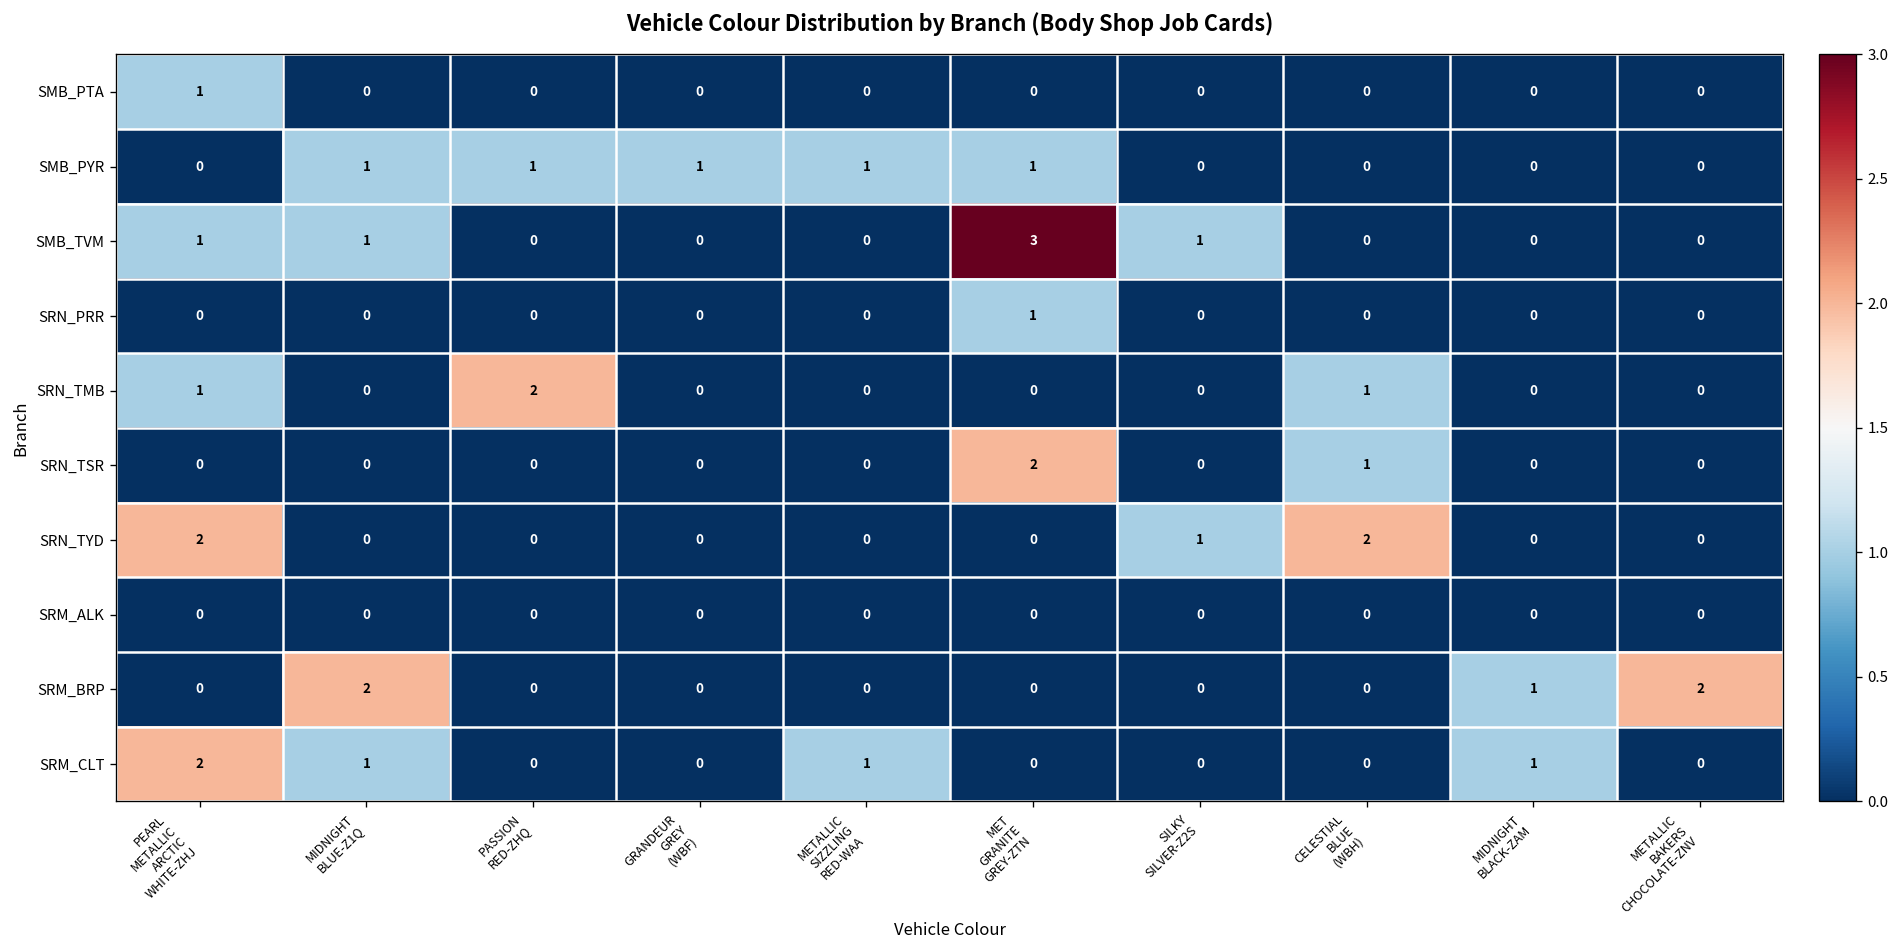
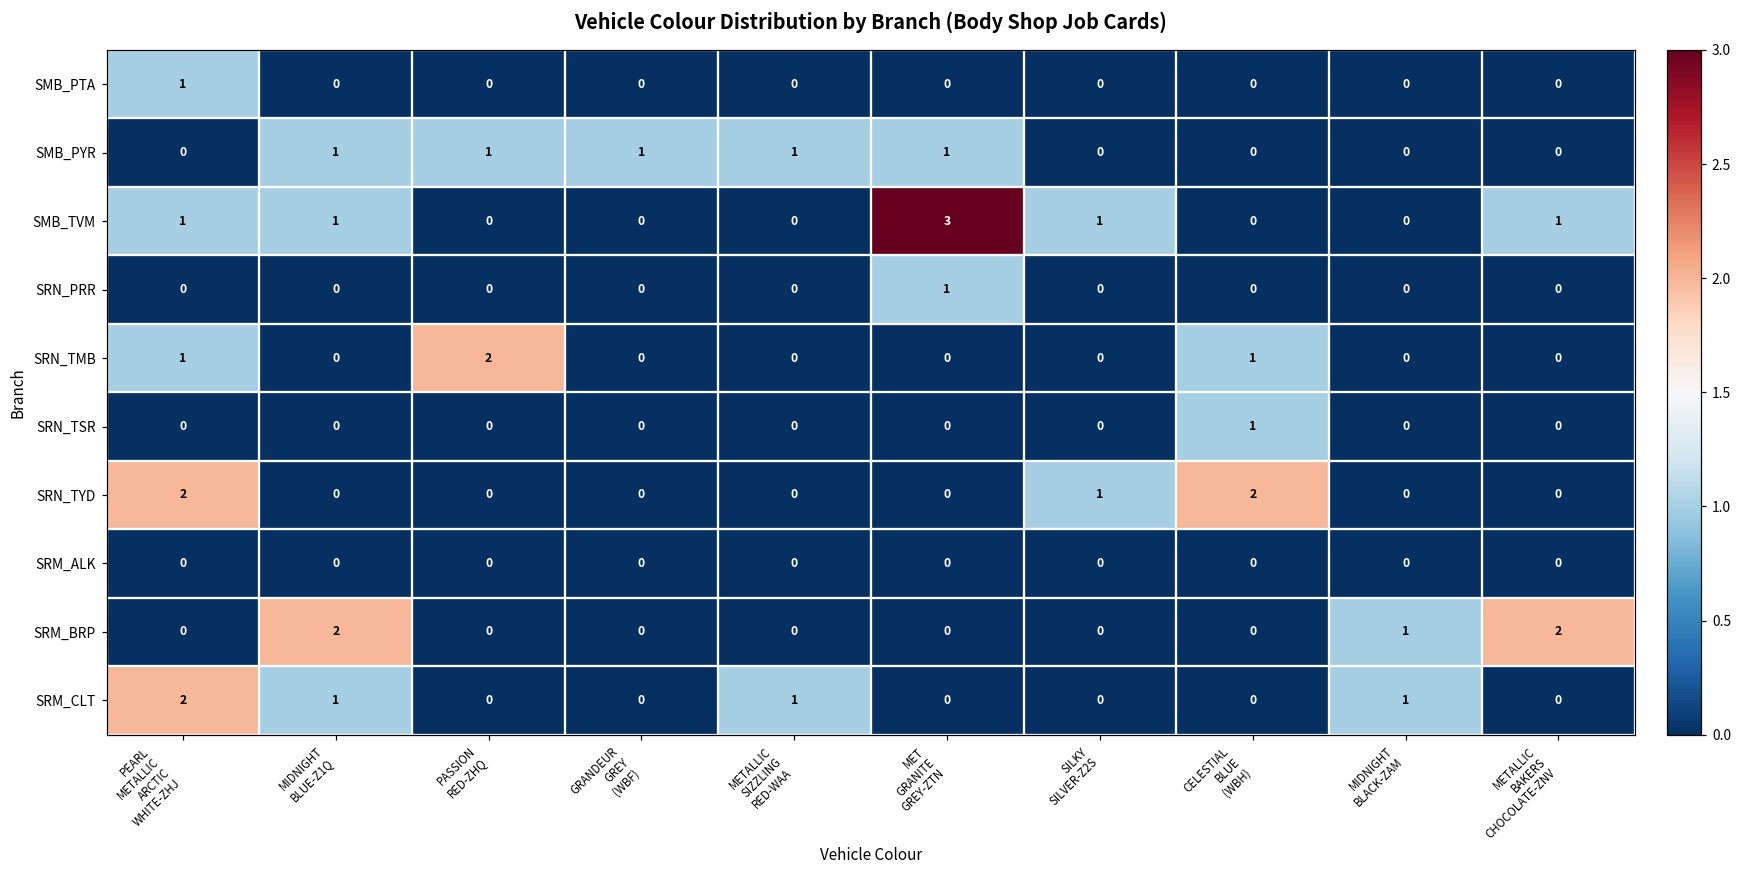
  {
    "SMB_PTA": {
      "PEARL METALLIC ARCTIC WHITE-ZHJ": 1,
      "MIDNIGHT BLUE-Z1Q": 0,
      "PASSION RED-ZHQ": 0,
      "GRANDEUR GREY (WBF)": 0,
      "METALLIC SIZZLING RED-WAA": 0,
      "MET GRANITE GREY-ZTN": 0,
      "SILKY SILVER-Z2S": 0,
      "CELESTIAL BLUE (WBH)": 0,
      "MIDNIGHT BLACK-ZAM": 0,
      "METALLIC BAKERS CHOCOLATE-ZNV": 0
    },
    "SMB_PYR": {
      "PEARL METALLIC ARCTIC WHITE-ZHJ": 0,
      "MIDNIGHT BLUE-Z1Q": 1,
      "PASSION RED-ZHQ": 1,
      "GRANDEUR GREY (WBF)": 1,
      "METALLIC SIZZLING RED-WAA": 1,
      "MET GRANITE GREY-ZTN": 1,
      "SILKY SILVER-Z2S": 0,
      "CELESTIAL BLUE (WBH)": 0,
      "MIDNIGHT BLACK-ZAM": 0,
      "METALLIC BAKERS CHOCOLATE-ZNV": 0
    },
    "SMB_TVM": {
      "PEARL METALLIC ARCTIC WHITE-ZHJ": 1,
      "MIDNIGHT BLUE-Z1Q": 1,
      "PASSION RED-ZHQ": 0,
      "GRANDEUR GREY (WBF)": 0,
      "METALLIC SIZZLING RED-WAA": 0,
      "MET GRANITE GREY-ZTN": 3,
      "SILKY SILVER-Z2S": 1,
      "CELESTIAL BLUE (WBH)": 0,
      "MIDNIGHT BLACK-ZAM": 0,
-     "METALLIC BAKERS CHOCOLATE-ZNV": 0
+     "METALLIC BAKERS CHOCOLATE-ZNV": 1
    },
    "SRN_PRR": {
      "PEARL METALLIC ARCTIC WHITE-ZHJ": 0,
      "MIDNIGHT BLUE-Z1Q": 0,
      "PASSION RED-ZHQ": 0,
      "GRANDEUR GREY (WBF)": 0,
      "METALLIC SIZZLING RED-WAA": 0,
      "MET GRANITE GREY-ZTN": 1,
      "SILKY SILVER-Z2S": 0,
      "CELESTIAL BLUE (WBH)": 0,
      "MIDNIGHT BLACK-ZAM": 0,
      "METALLIC BAKERS CHOCOLATE-ZNV": 0
    },
    "SRN_TMB": {
      "PEARL METALLIC ARCTIC WHITE-ZHJ": 1,
      "MIDNIGHT BLUE-Z1Q": 0,
      "PASSION RED-ZHQ": 2,
      "GRANDEUR GREY (WBF)": 0,
      "METALLIC SIZZLING RED-WAA": 0,
      "MET GRANITE GREY-ZTN": 0,
      "SILKY SILVER-Z2S": 0,
      "CELESTIAL BLUE (WBH)": 1,
      "MIDNIGHT BLACK-ZAM": 0,
      "METALLIC BAKERS CHOCOLATE-ZNV": 0
    },
    "SRN_TSR": {
      "PEARL METALLIC ARCTIC WHITE-ZHJ": 0,
      "MIDNIGHT BLUE-Z1Q": 0,
      "PASSION RED-ZHQ": 0,
      "GRANDEUR GREY (WBF)": 0,
      "METALLIC SIZZLING RED-WAA": 0,
-     "MET GRANITE GREY-ZTN": 2,
+     "MET GRANITE GREY-ZTN": 0,
      "SILKY SILVER-Z2S": 0,
      "CELESTIAL BLUE (WBH)": 1,
      "MIDNIGHT BLACK-ZAM": 0,
      "METALLIC BAKERS CHOCOLATE-ZNV": 0
    },
    "SRN_TYD": {
      "PEARL METALLIC ARCTIC WHITE-ZHJ": 2,
      "MIDNIGHT BLUE-Z1Q": 0,
      "PASSION RED-ZHQ": 0,
      "GRANDEUR GREY (WBF)": 0,
      "METALLIC SIZZLING RED-WAA": 0,
      "MET GRANITE GREY-ZTN": 0,
      "SILKY SILVER-Z2S": 1,
      "CELESTIAL BLUE (WBH)": 2,
      "MIDNIGHT BLACK-ZAM": 0,
      "METALLIC BAKERS CHOCOLATE-ZNV": 0
    },
    "SRM_ALK": {
      "PEARL METALLIC ARCTIC WHITE-ZHJ": 0,
      "MIDNIGHT BLUE-Z1Q": 0,
      "PASSION RED-ZHQ": 0,
      "GRANDEUR GREY (WBF)": 0,
      "METALLIC SIZZLING RED-WAA": 0,
      "MET GRANITE GREY-ZTN": 0,
      "SILKY SILVER-Z2S": 0,
      "CELESTIAL BLUE (WBH)": 0,
      "MIDNIGHT BLACK-ZAM": 0,
      "METALLIC BAKERS CHOCOLATE-ZNV": 0
    },
    "SRM_BRP": {
      "PEARL METALLIC ARCTIC WHITE-ZHJ": 0,
      "MIDNIGHT BLUE-Z1Q": 2,
      "PASSION RED-ZHQ": 0,
      "GRANDEUR GREY (WBF)": 0,
      "METALLIC SIZZLING RED-WAA": 0,
      "MET GRANITE GREY-ZTN": 0,
      "SILKY SILVER-Z2S": 0,
      "CELESTIAL BLUE (WBH)": 0,
      "MIDNIGHT BLACK-ZAM": 1,
      "METALLIC BAKERS CHOCOLATE-ZNV": 2
    },
    "SRM_CLT": {
      "PEARL METALLIC ARCTIC WHITE-ZHJ": 2,
      "MIDNIGHT BLUE-Z1Q": 1,
      "PASSION RED-ZHQ": 0,
      "GRANDEUR GREY (WBF)": 0,
      "METALLIC SIZZLING RED-WAA": 1,
      "MET GRANITE GREY-ZTN": 0,
      "SILKY SILVER-Z2S": 0,
      "CELESTIAL BLUE (WBH)": 0,
      "MIDNIGHT BLACK-ZAM": 1,
      "METALLIC BAKERS CHOCOLATE-ZNV": 0
    }
  }
